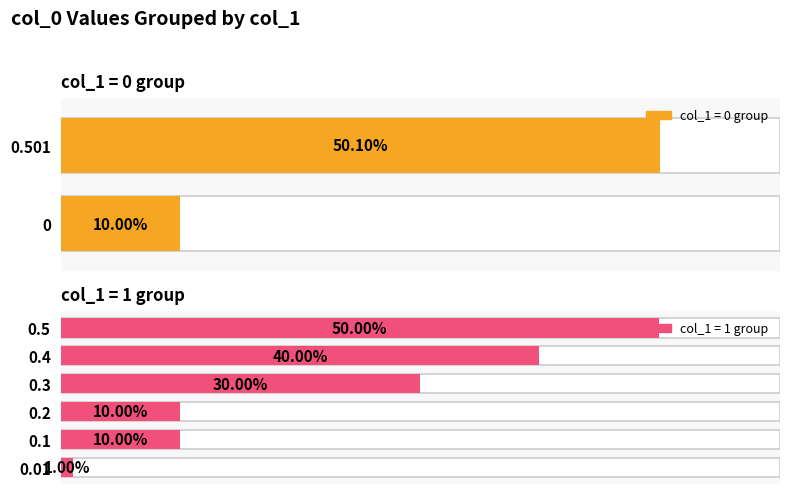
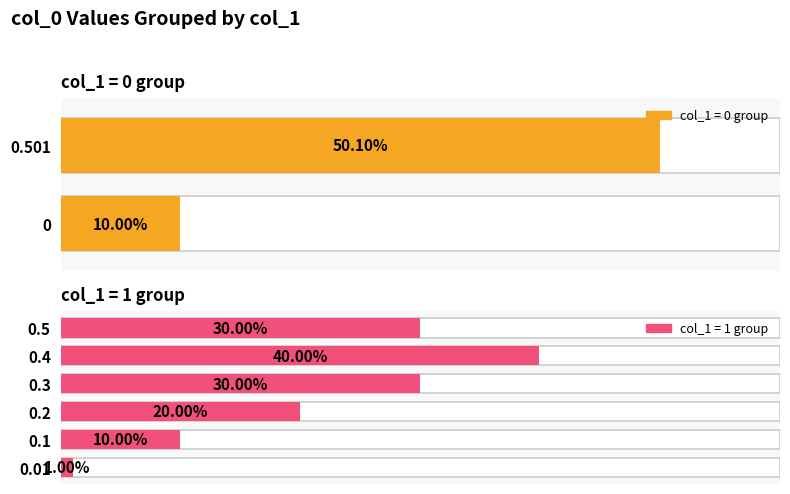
  {
    "col_1 = 1 group": {
      "col_1 = 1 group": {
-       "0.5": "50.00%",
-       "0.2": "10.00%"
+       "0.5": "30.00%",
+       "0.2": "20.00%"
      }
    }
  }
